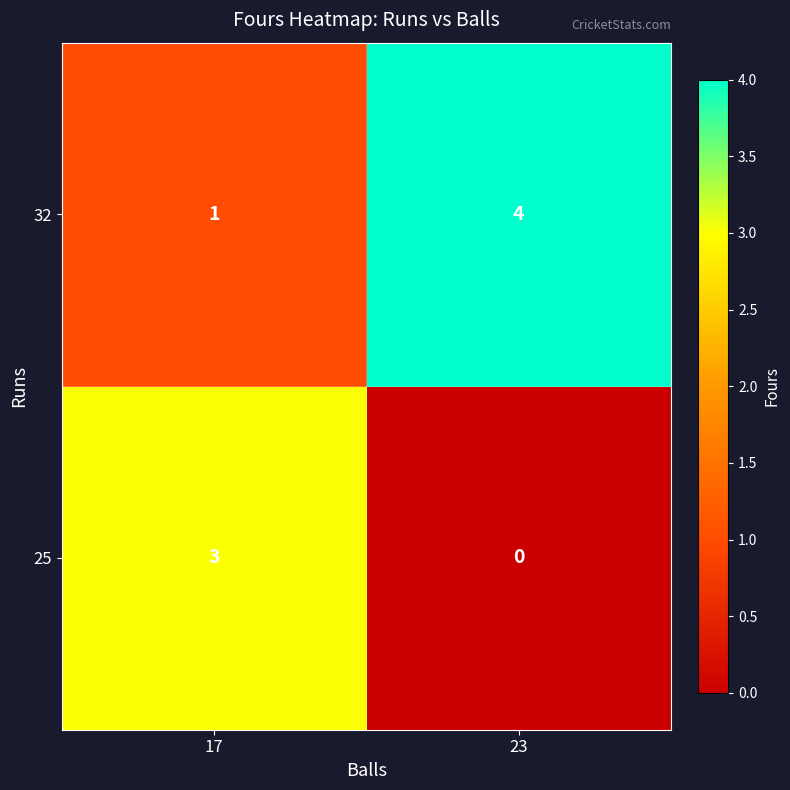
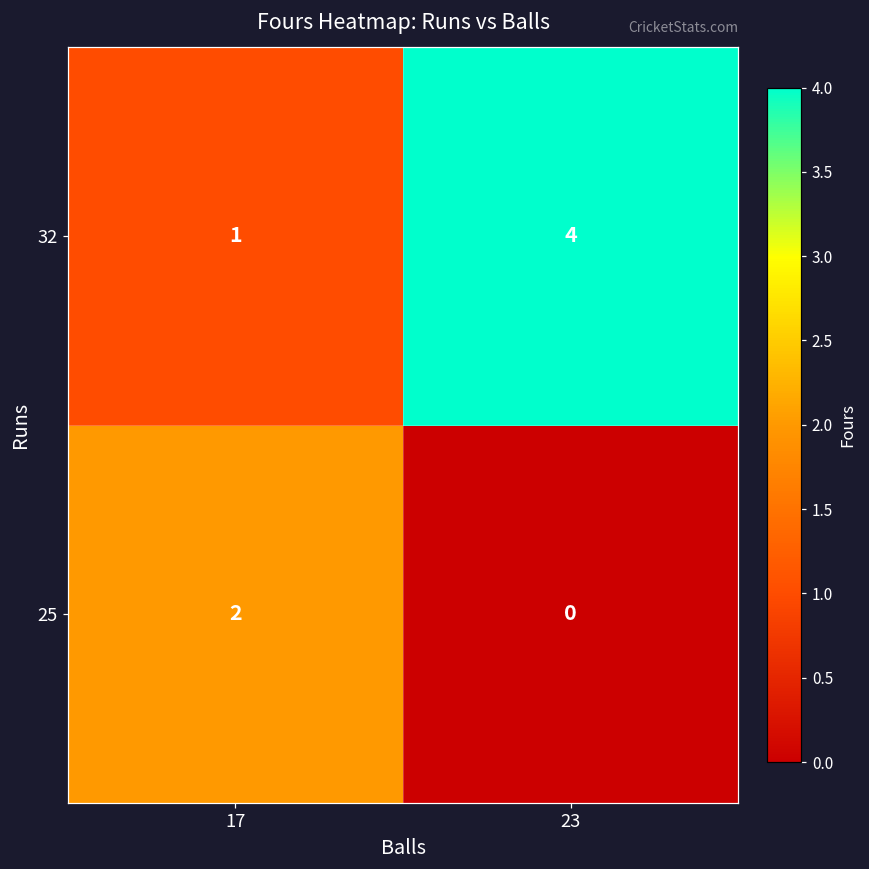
  {
    "32": {
      "17": 1,
      "23": 4
    },
    "25": {
-     "17": 3,
+     "17": 2,
      "23": 0
    }
  }
